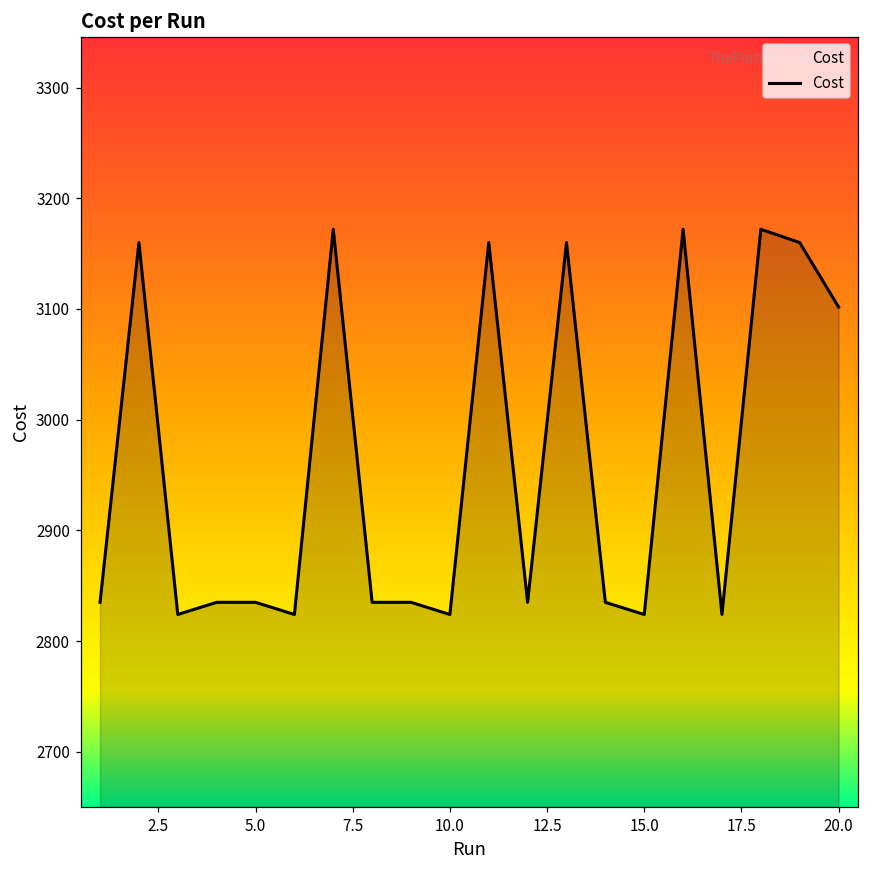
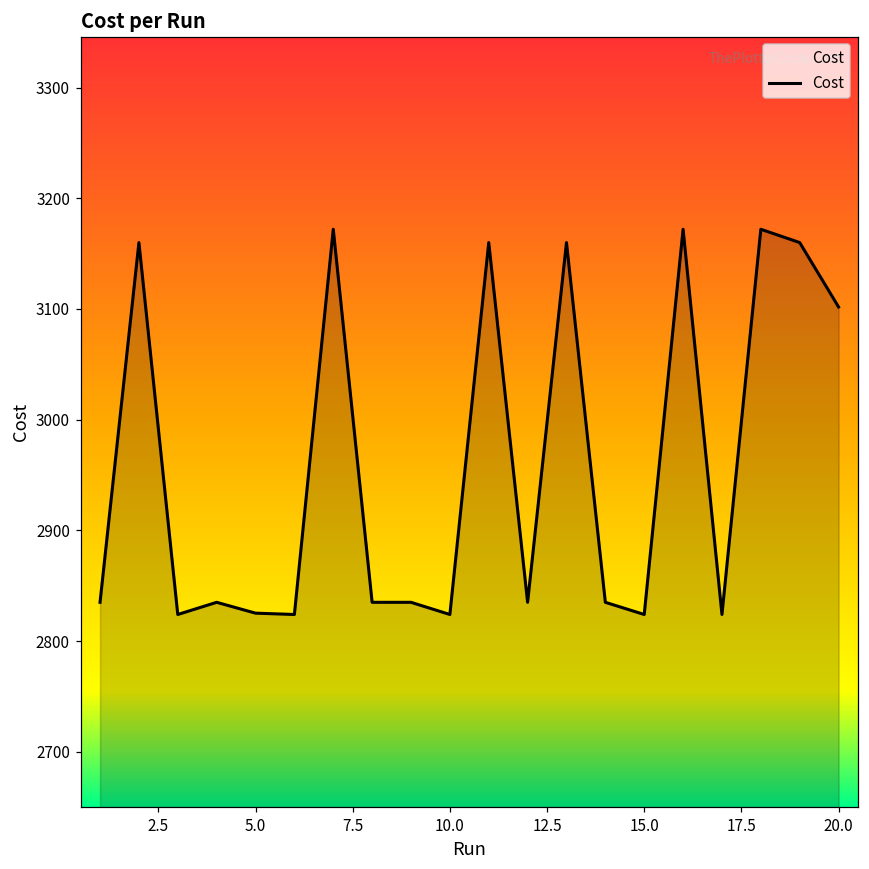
  {
-   "5.0": 2835,
+   "5.0": 2825,
    "10.0": 2824,
    "15.0": 2824,
    "20.0": 3102
  }
